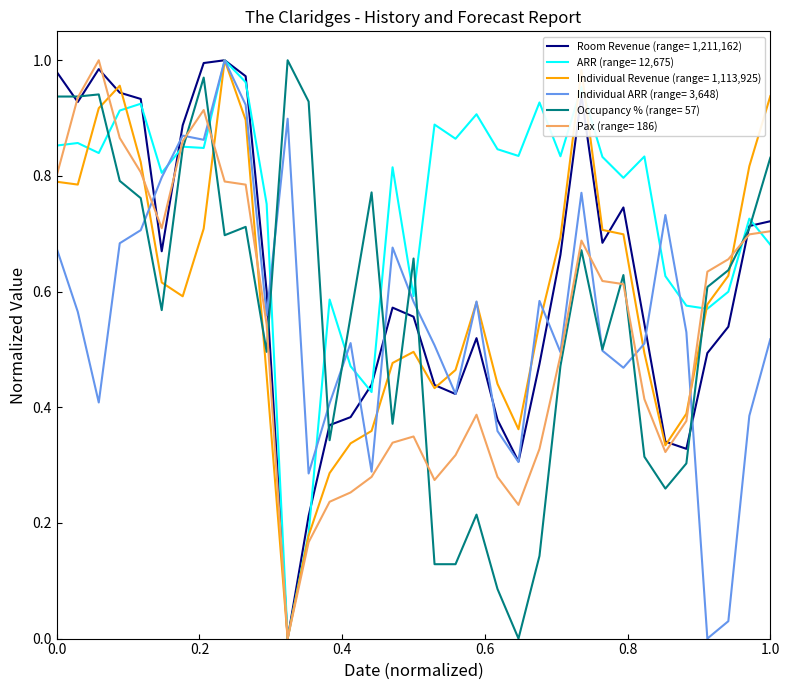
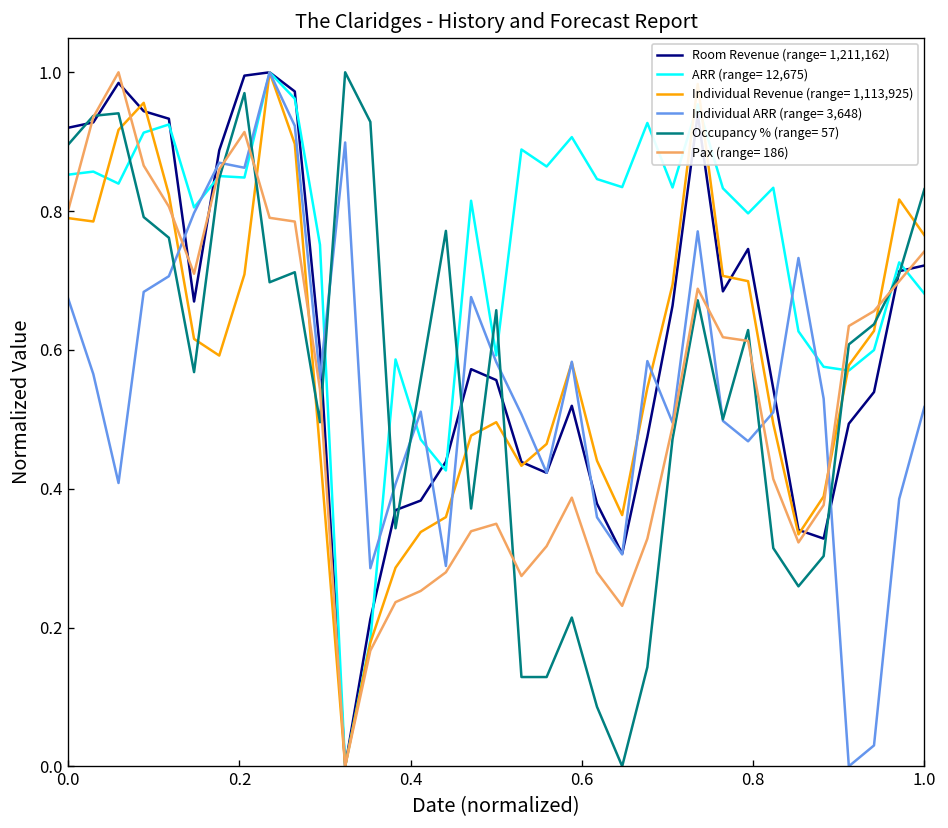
  {
    "Room Revenue (range= 1,211,162)": {
-     "0.0": 0.98,
+     "0.0": 0.92,
      "1.0": 0.72
    },
    "ARR (range= 12,675)": {
      "0.0": 0.85,
      "1.0": 0.68
    },
    "Individual Revenue (range= 1,113,925)": {
      "0.0": 0.79,
-     "1.0": 0.94
+     "1.0": 0.77
    },
    "Individual ARR (range= 3,648)": {
      "0.0": 0.67,
      "1.0": 0.52
    },
    "Occupancy % (range= 57)": {
-     "0.0": 0.94,
+     "0.0": 0.90,
      "1.0": 0.83
    },
    "Pax (range= 186)": {
      "0.0": 0.80,
-     "1.0": 0.70
+     "1.0": 0.74
    }
  }
